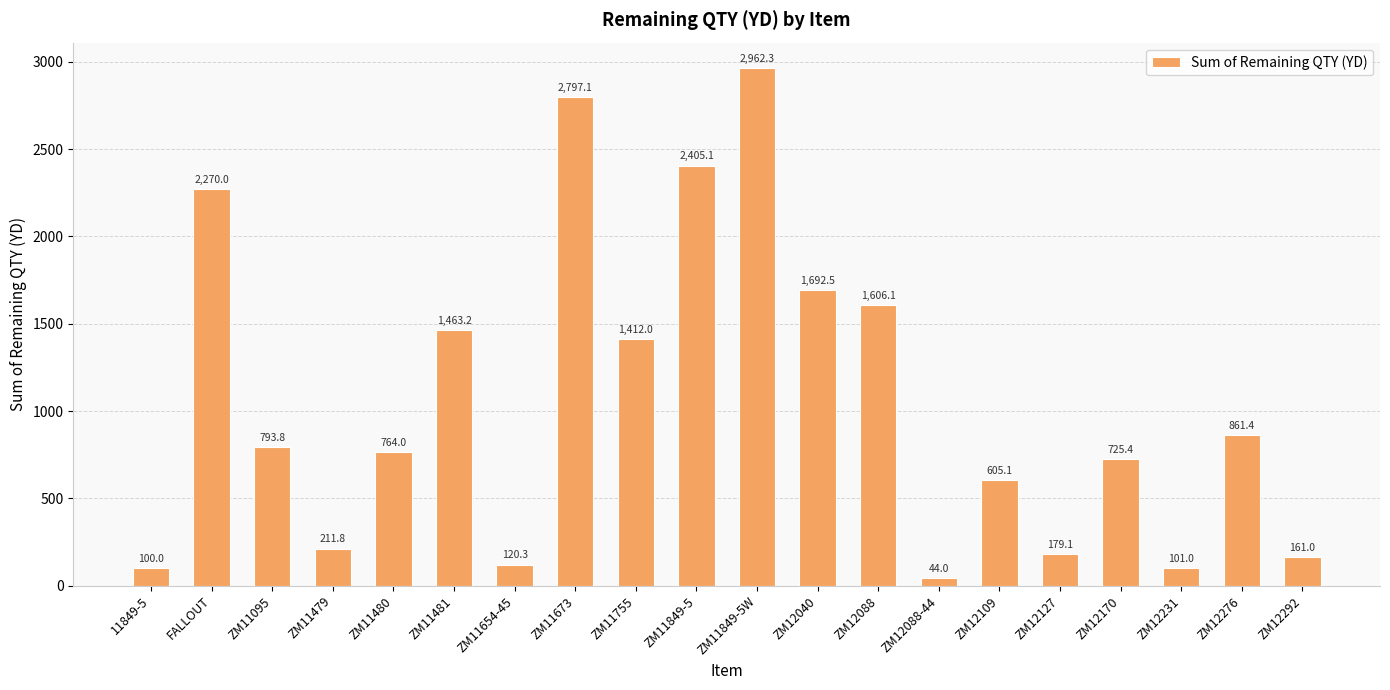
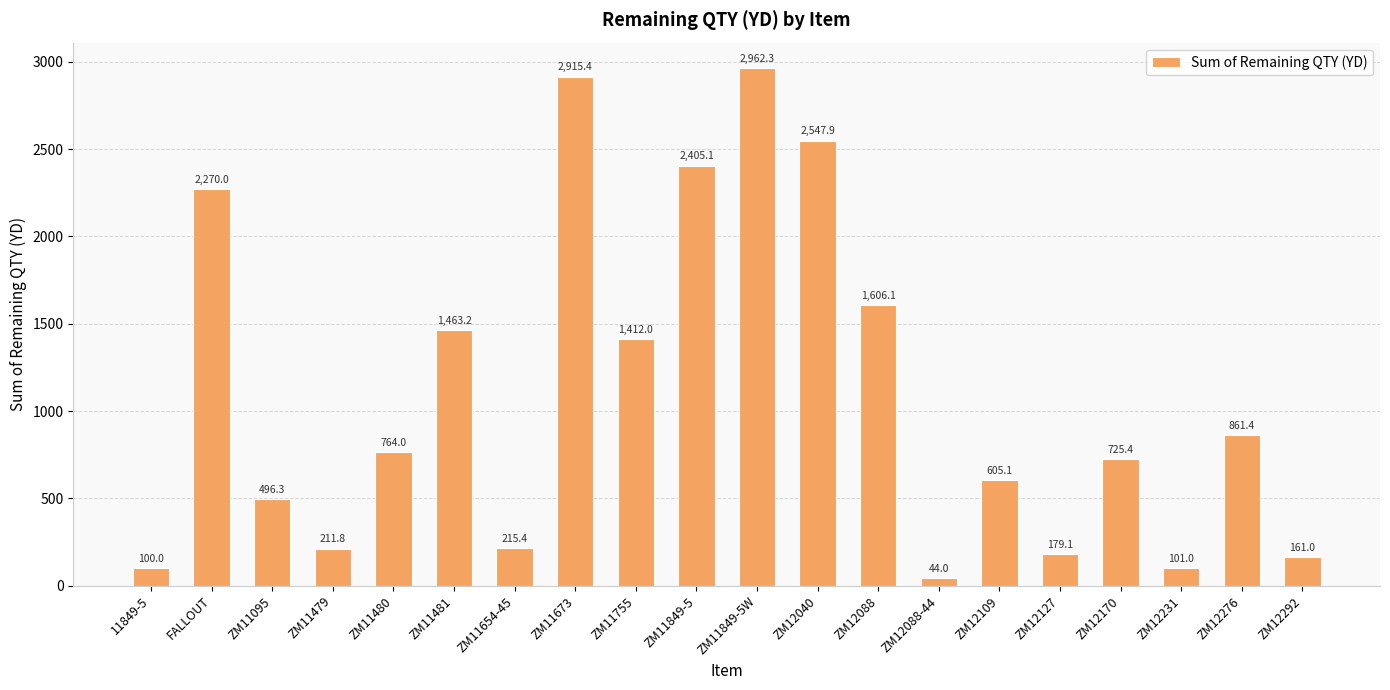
  {
    "11849-5": "100.0",
    "FALLOUT": "2,270.0",
-   "ZM11095": "793.8",
+   "ZM11095": "496.3",
    "ZM11479": "211.8",
    "ZM11480": "764.0",
    "ZM11481": "1,463.2",
-   "ZM11654-45": "120.3",
-   "ZM11673": "2,797.1",
+   "ZM11654-45": "215.4",
+   "ZM11673": "2,915.4",
    "ZM11755": "1,412.0",
    "ZM11849-5": "2,405.1",
    "ZM11849-5W": "2,962.3",
-   "ZM12040": "1,692.5",
+   "ZM12040": "2,547.9",
    "ZM12088": "1,606.1",
    "ZM12088-44": "44.0",
    "ZM12109": "605.1",
    "ZM12127": "179.1",
    "ZM12170": "725.4",
    "ZM12231": "101.0",
    "ZM12276": "861.4",
    "ZM12292": "161.0"
  }
